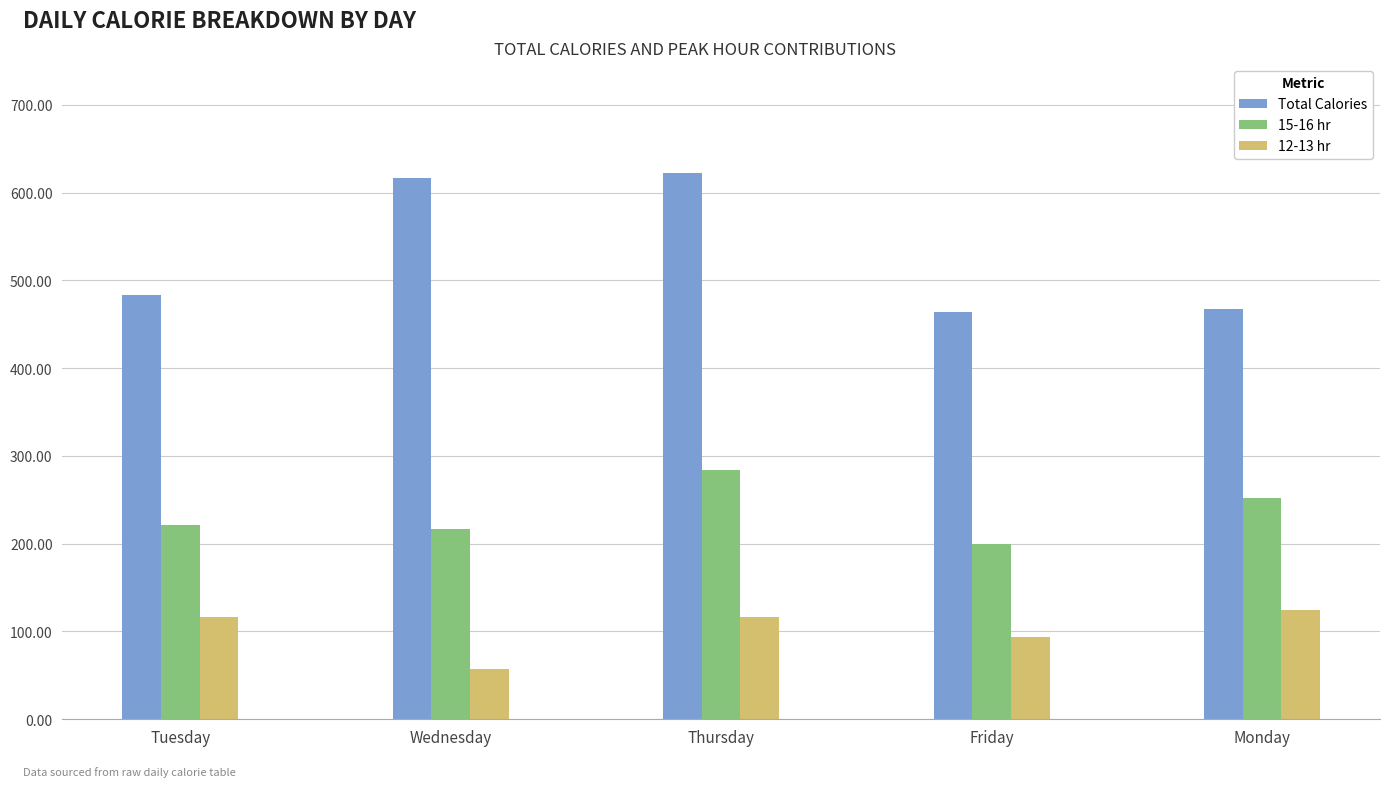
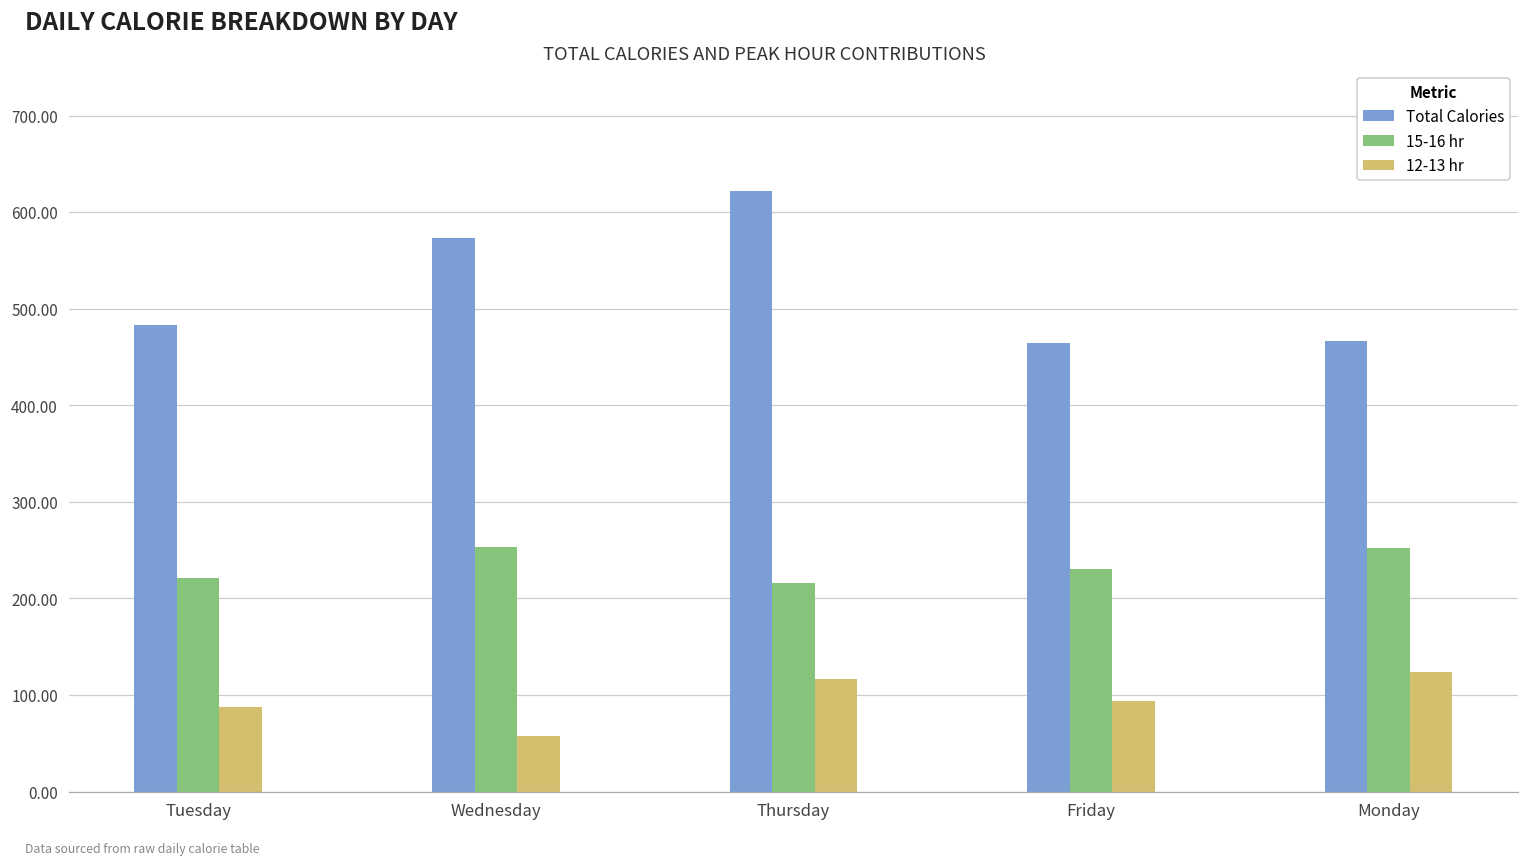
  {
    "Total Calories": {
      "Tuesday": 480,
-     "Wednesday": 620,
+     "Wednesday": 570,
      "Thursday": 620,
      "Friday": 460,
      "Monday": 470
    },
    "15-16 hr": {
      "Tuesday": 220,
-     "Wednesday": 220,
-     "Thursday": 280,
-     "Friday": 200,
+     "Wednesday": 250,
+     "Thursday": 220,
+     "Friday": 230,
      "Monday": 250
    },
    "12-13 hr": {
-     "Tuesday": 120,
+     "Tuesday": 90,
      "Wednesday": 60,
      "Thursday": 120,
      "Friday": 90,
      "Monday": 120
    }
  }
